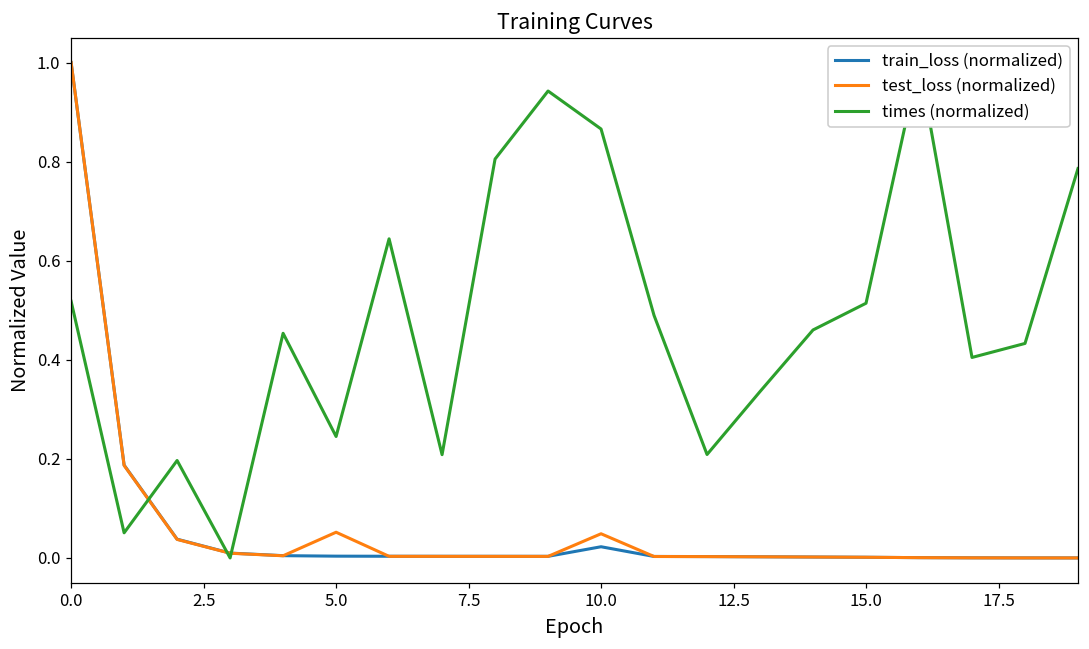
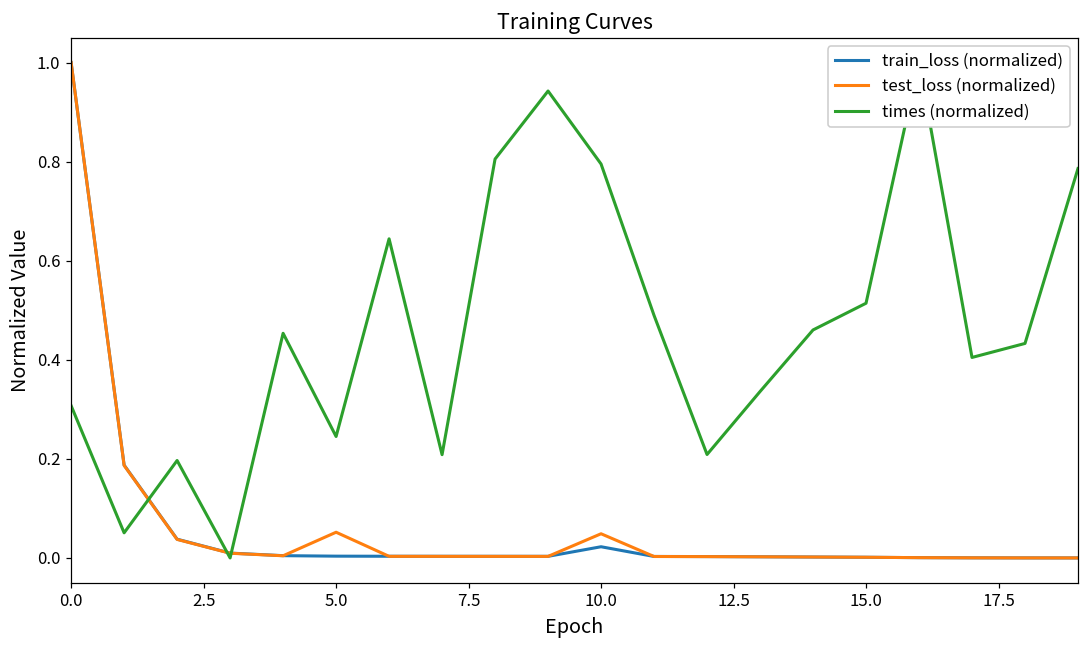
  {
    "train_loss (normalized)": {
      "5.0": 0.00,
      "10.0": 0.02
    },
    "test_loss (normalized)": {
      "5.0": 0.05,
      "10.0": 0.05
    },
    "times (normalized)": {
-     "0.0": 0.52,
+     "0.0": 0.31,
      "5.0": 0.25,
-     "10.0": 0.87,
+     "10.0": 0.80,
      "15.0": 0.51
    }
  }
